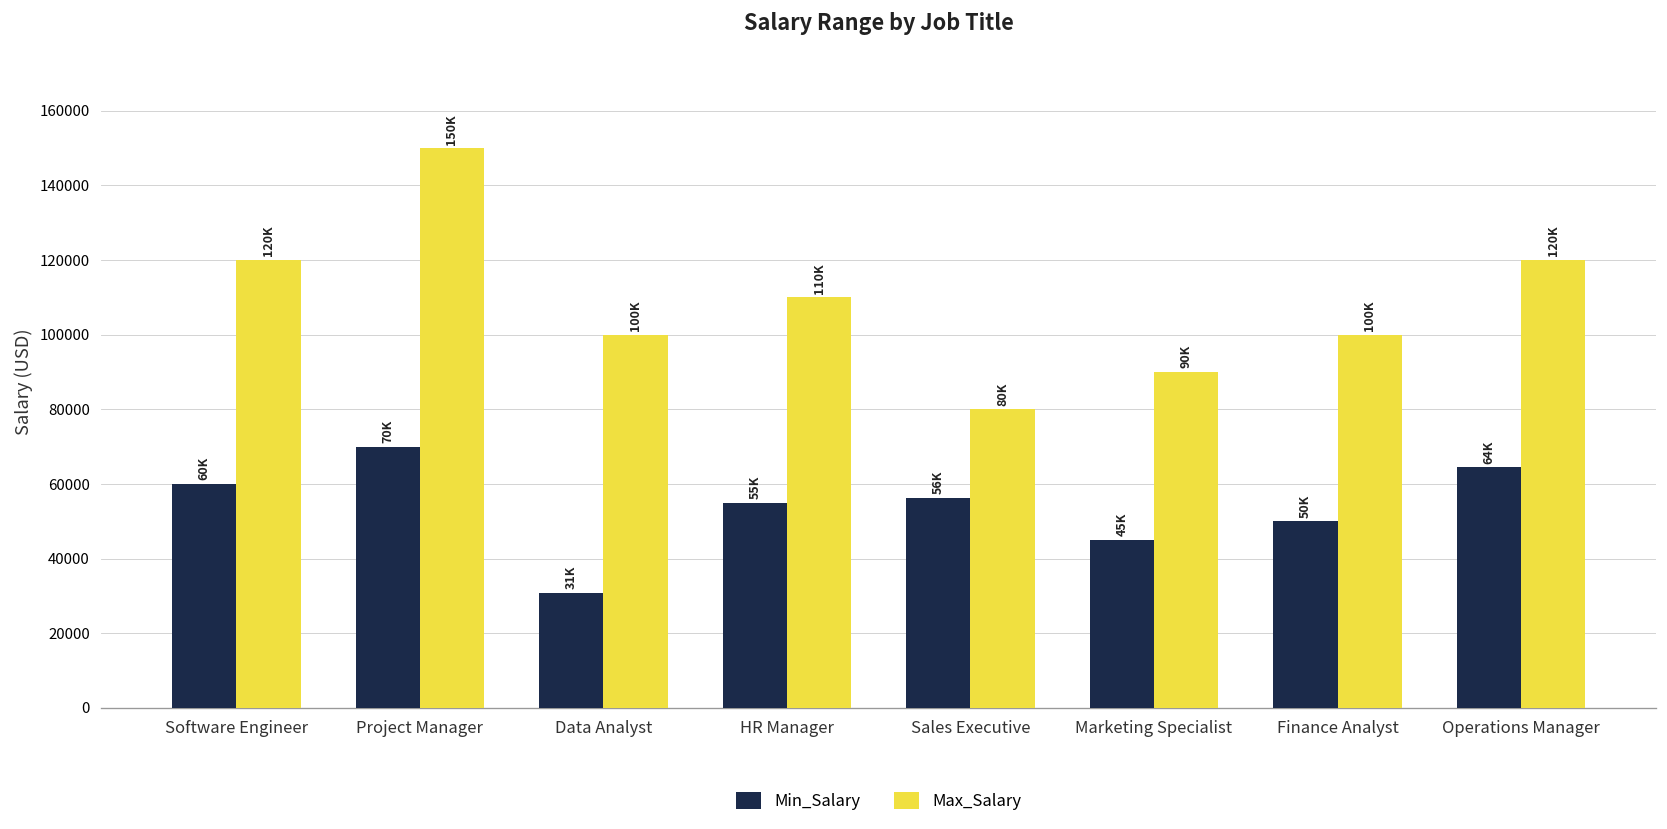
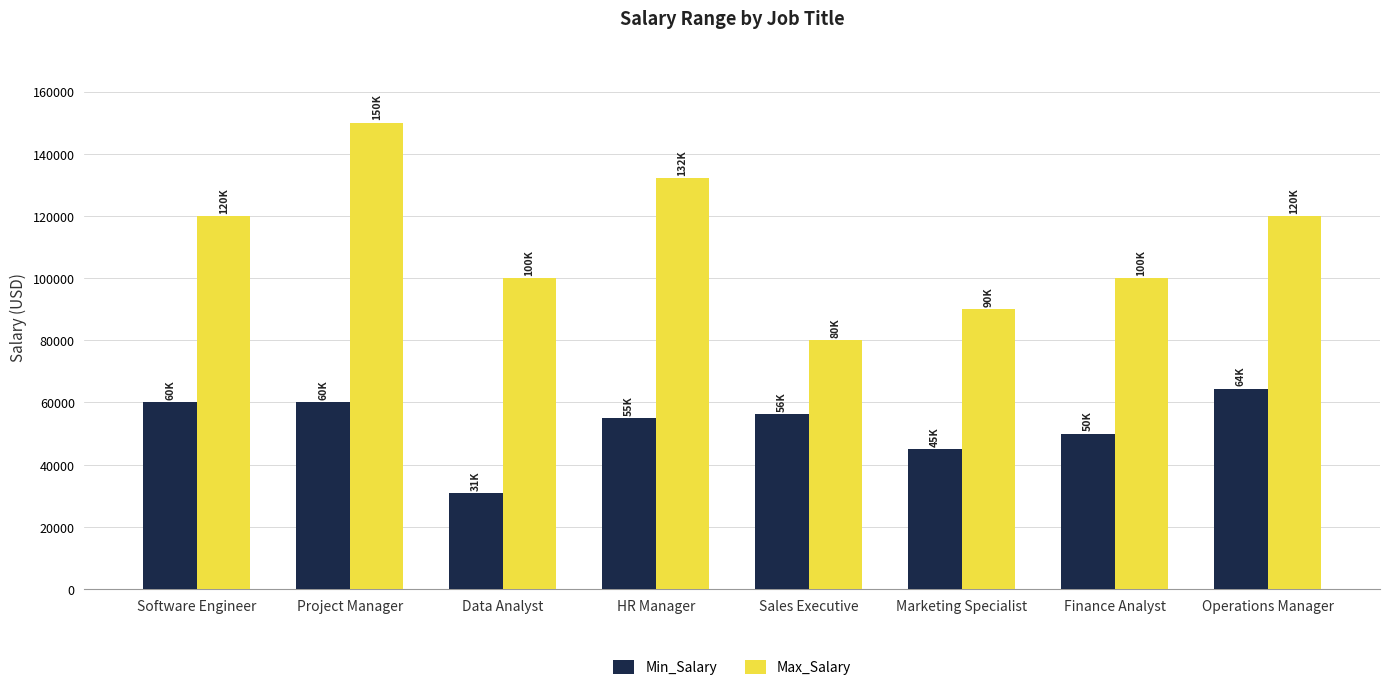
  {
    "Min_Salary": {
      "Software Engineer": "60K",
-     "Project Manager": "70K",
+     "Project Manager": "60K",
      "Data Analyst": "31K",
      "HR Manager": "55K",
      "Sales Executive": "56K",
      "Marketing Specialist": "45K",
      "Finance Analyst": "50K",
      "Operations Manager": "64K"
    },
    "Max_Salary": {
      "Software Engineer": "120K",
      "Project Manager": "150K",
      "Data Analyst": "100K",
-     "HR Manager": "110K",
+     "HR Manager": "132K",
      "Sales Executive": "80K",
      "Marketing Specialist": "90K",
      "Finance Analyst": "100K",
      "Operations Manager": "120K"
    }
  }
